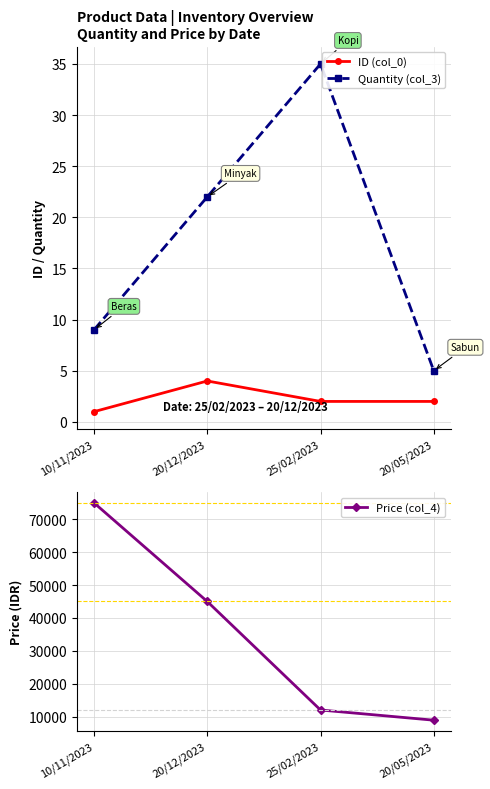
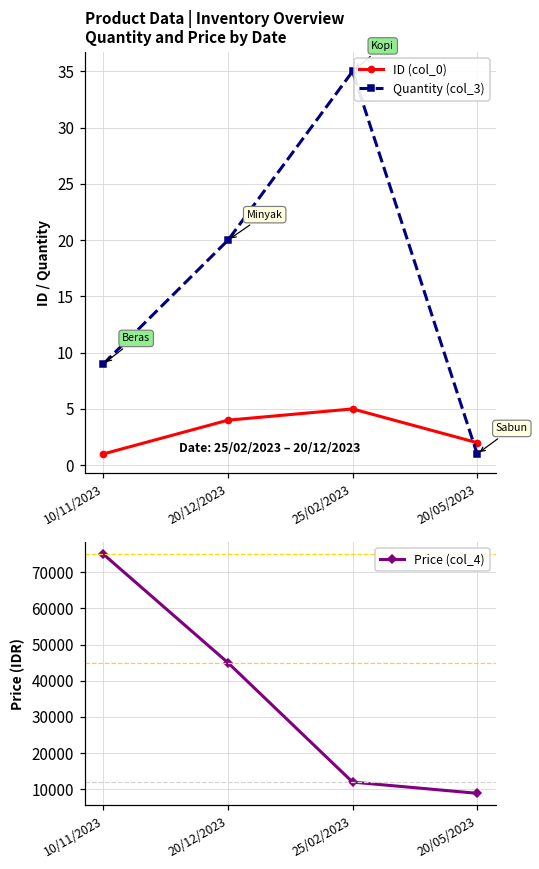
  {
    "Product Data | Inventory Overview Quantity and Price by Date": {
      "ID (col_0)": {
        "10/11/2023": 1,
        "20/12/2023": 4,
-       "25/02/2023": 2,
+       "25/02/2023": 5,
        "20/05/2023": 2
      },
      "Quantity (col_3)": {
        "10/11/2023": 9,
-       "20/12/2023": 22,
+       "20/12/2023": 20,
        "25/02/2023": 35,
-       "20/05/2023": 5
+       "20/05/2023": 1
      }
    }
  }
